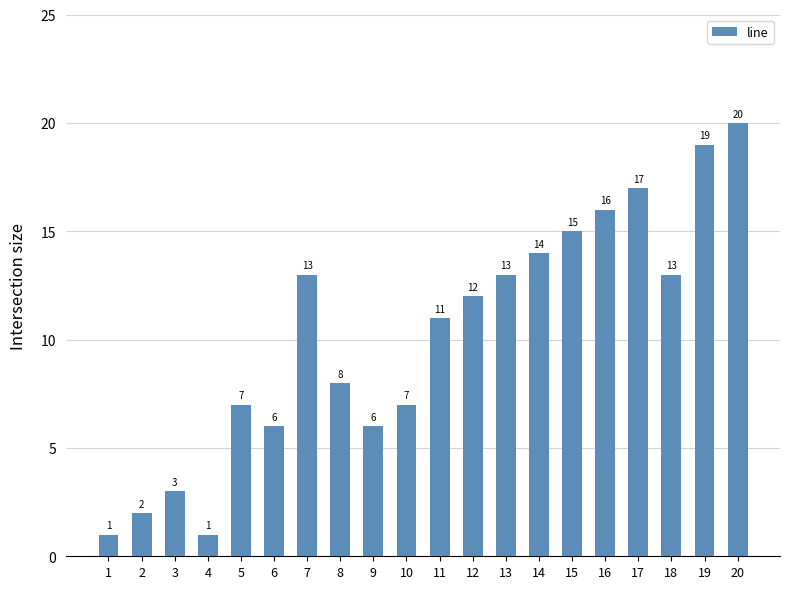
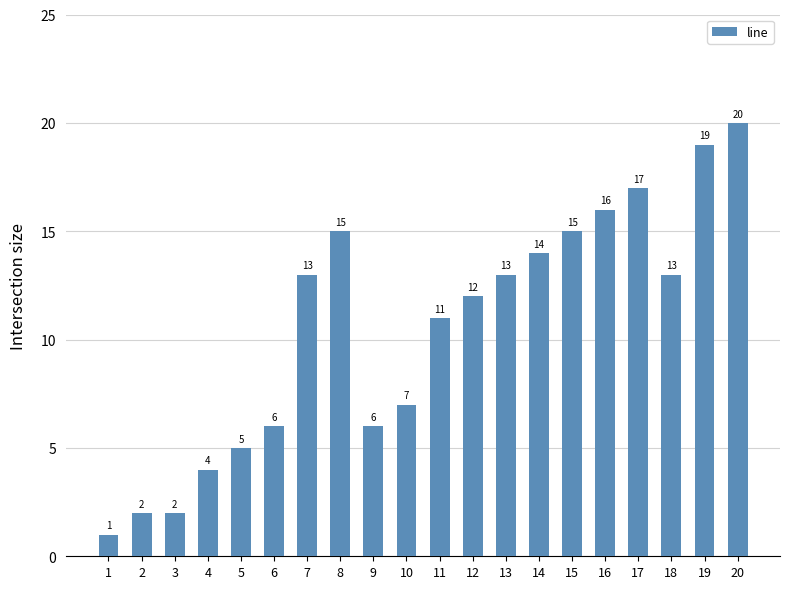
  {
    "1": 1,
    "2": 2,
-   "3": 3,
-   "4": 1,
-   "5": 7,
+   "3": 2,
+   "4": 4,
+   "5": 5,
    "6": 6,
    "7": 13,
-   "8": 8,
+   "8": 15,
    "9": 6,
    "10": 7,
    "11": 11,
    "12": 12,
    "13": 13,
    "14": 14,
    "15": 15,
    "16": 16,
    "17": 17,
    "18": 13,
    "19": 19,
    "20": 20
  }
